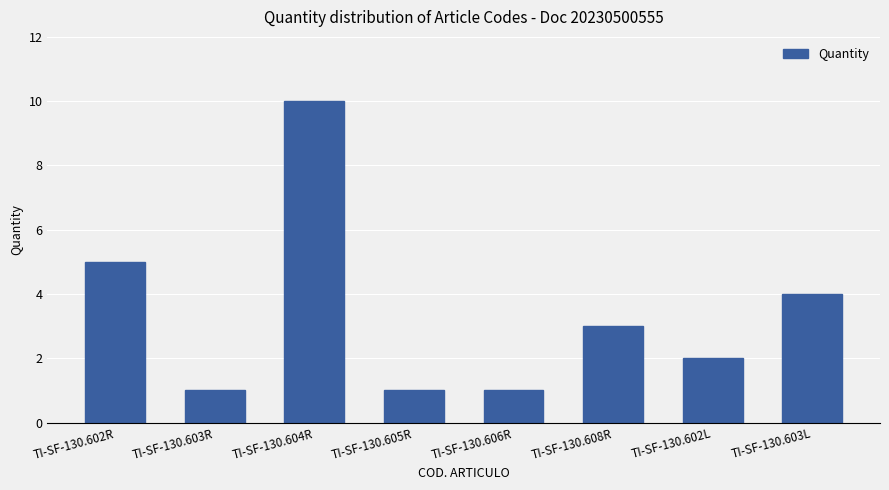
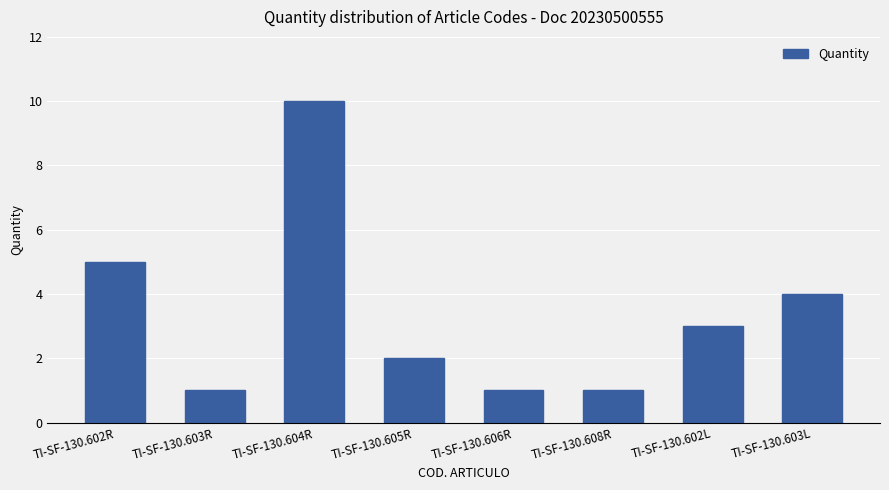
  {
    "TI-SF-130.602R": 5,
    "TI-SF-130.603R": 1,
    "TI-SF-130.604R": 10,
-   "TI-SF-130.605R": 1,
+   "TI-SF-130.605R": 2,
    "TI-SF-130.606R": 1,
-   "TI-SF-130.608R": 3,
-   "TI-SF-130.602L": 2,
+   "TI-SF-130.608R": 1,
+   "TI-SF-130.602L": 3,
    "TI-SF-130.603L": 4
  }
